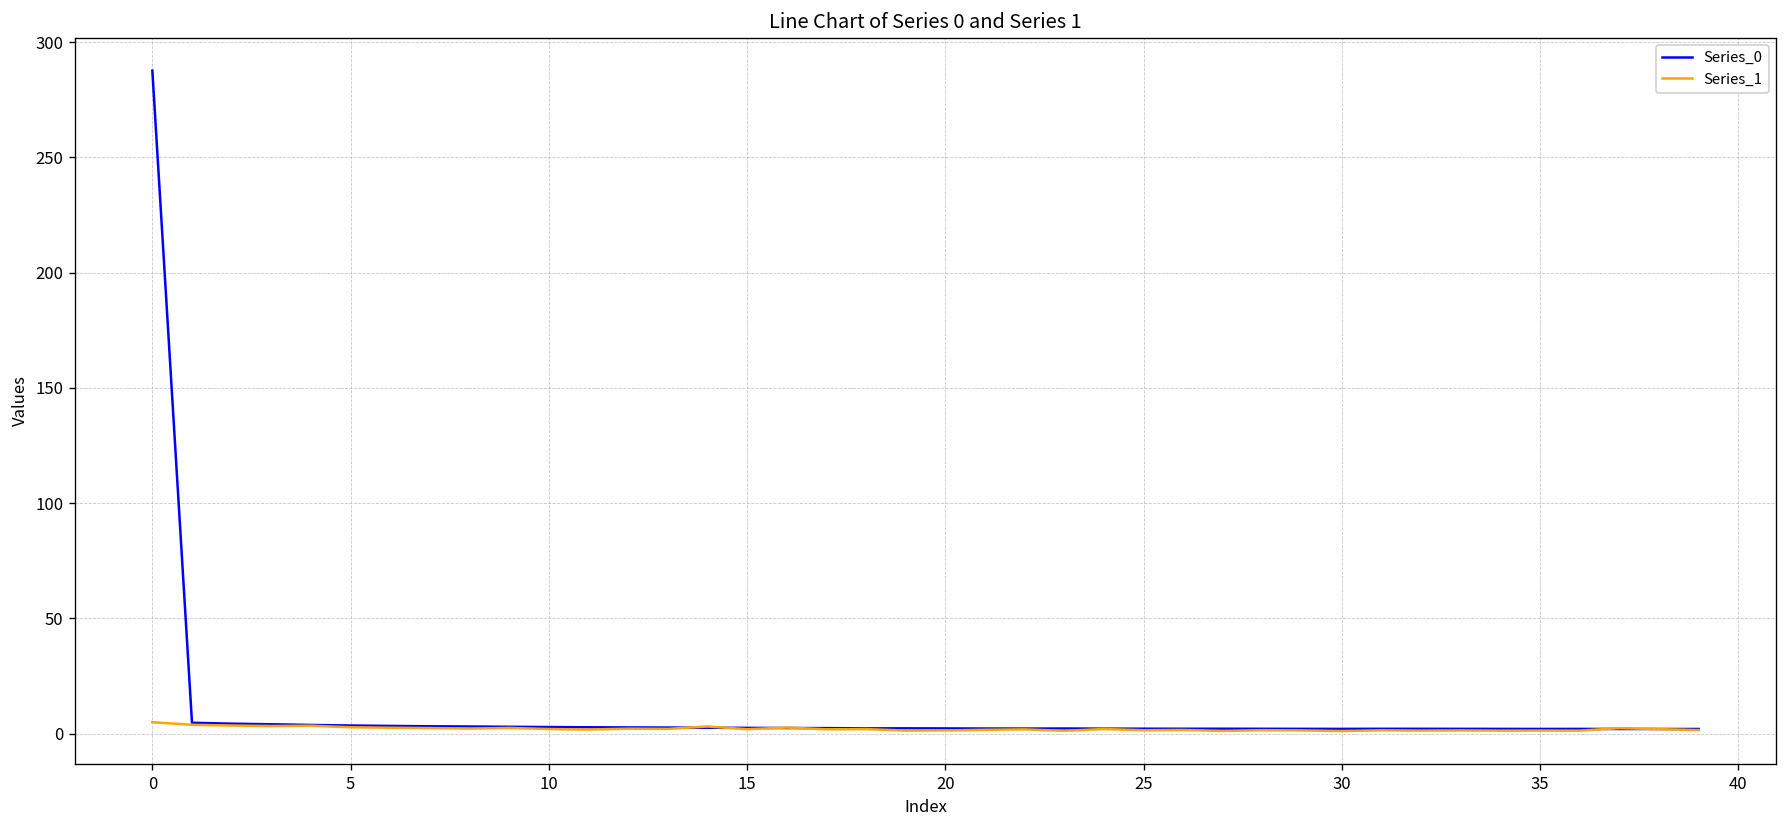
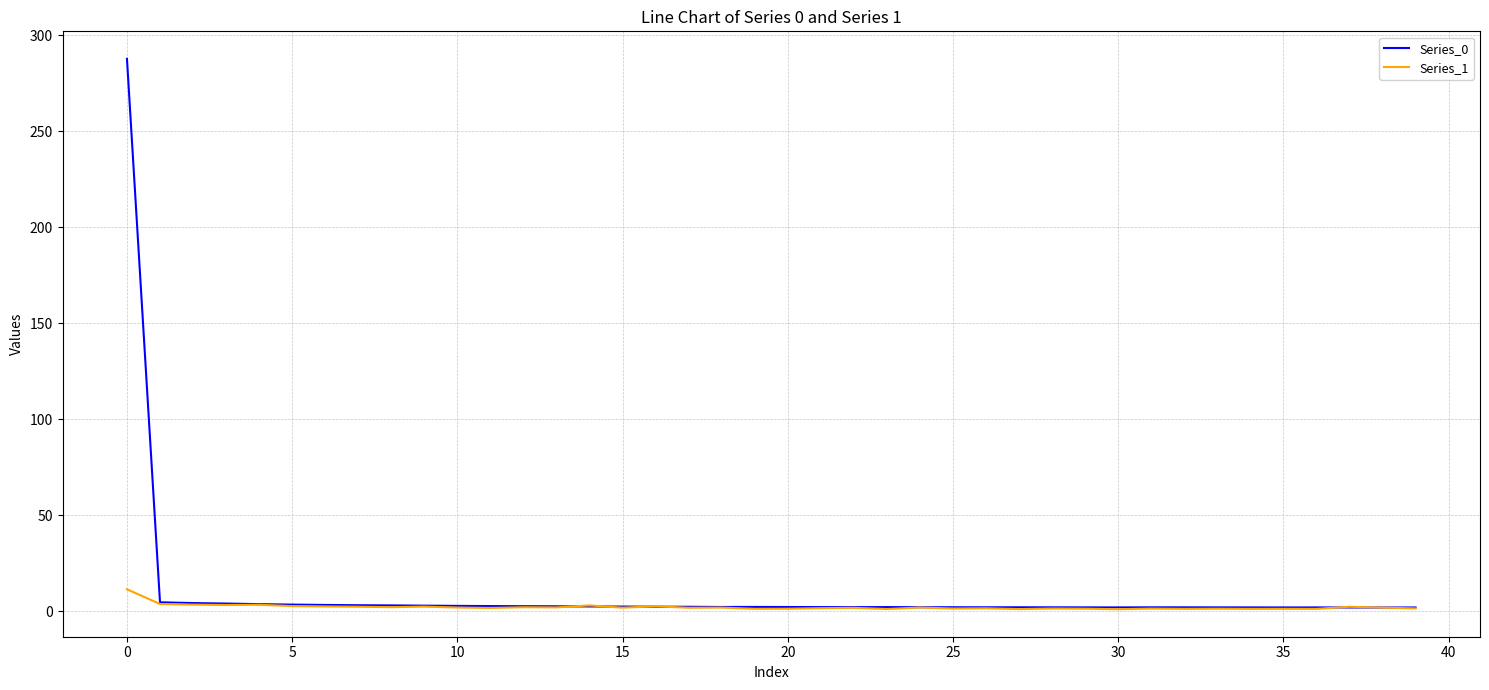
  {
    "Series_0": {
      "0": 288
    },
    "Series_1": {
-     "0": 5
+     "0": 11
    }
  }
